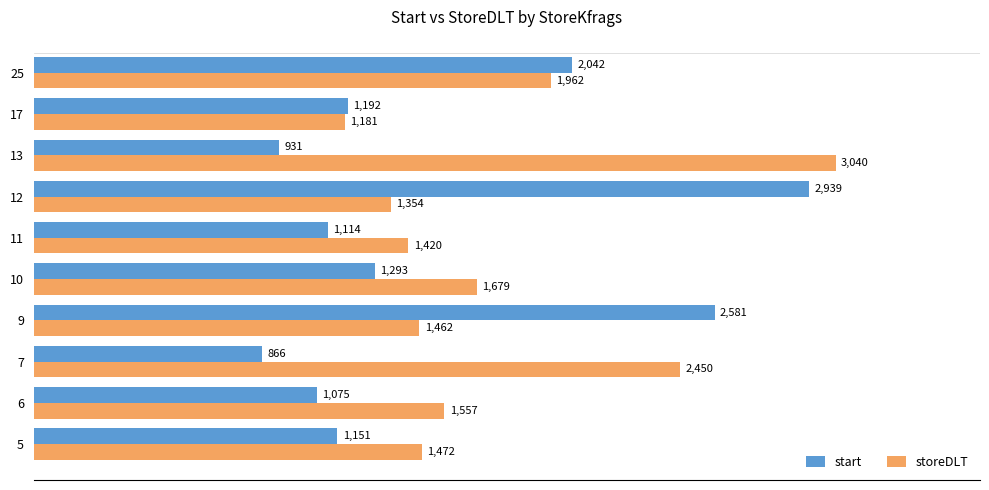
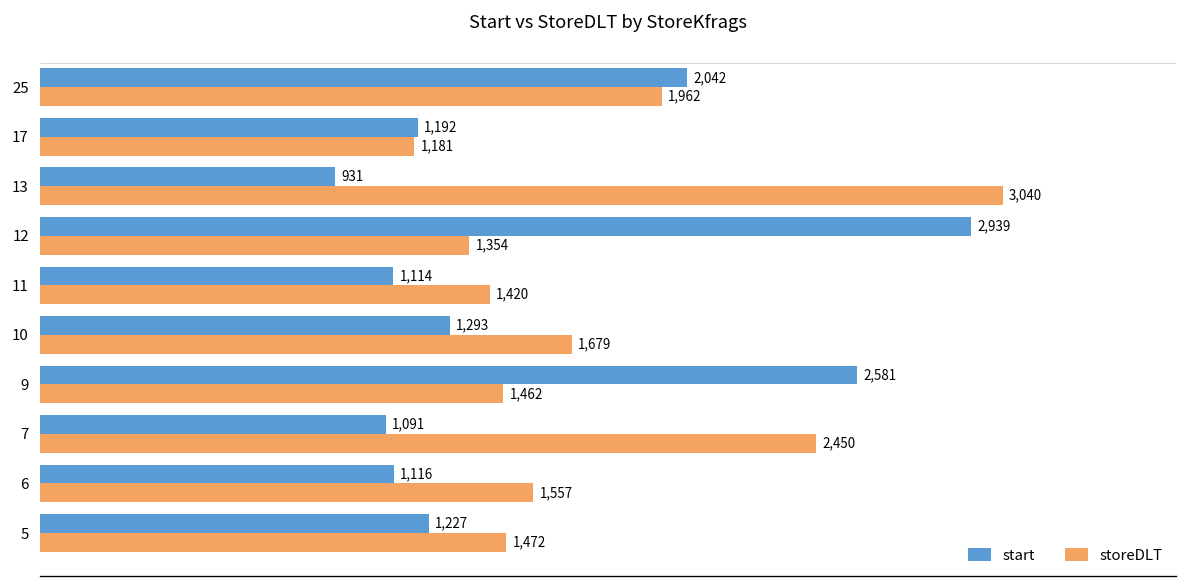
  {
    "start": {
      "25": "2,042",
      "17": "1,192",
      "13": "931",
      "12": "2,939",
      "11": "1,114",
      "10": "1,293",
      "9": "2,581",
-     "7": "866",
-     "6": "1,075",
-     "5": "1,151"
+     "7": "1,091",
+     "6": "1,116",
+     "5": "1,227"
    },
    "storeDLT": {
      "25": "1,962",
      "17": "1,181",
      "13": "3,040",
      "12": "1,354",
      "11": "1,420",
      "10": "1,679",
      "9": "1,462",
      "7": "2,450",
      "6": "1,557",
      "5": "1,472"
    }
  }
